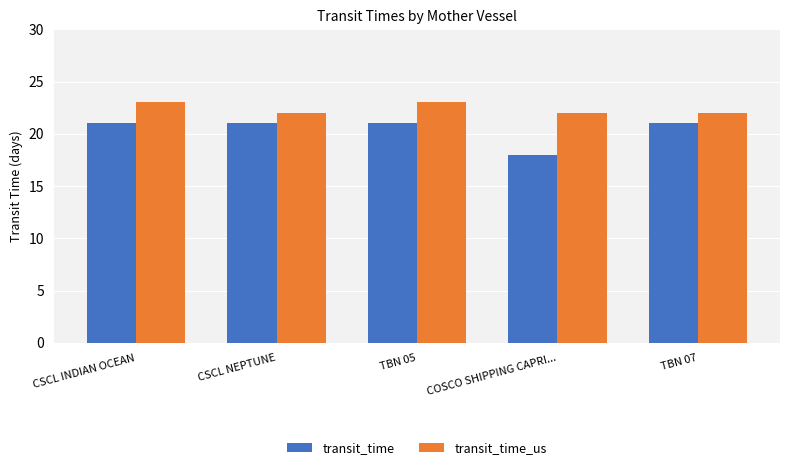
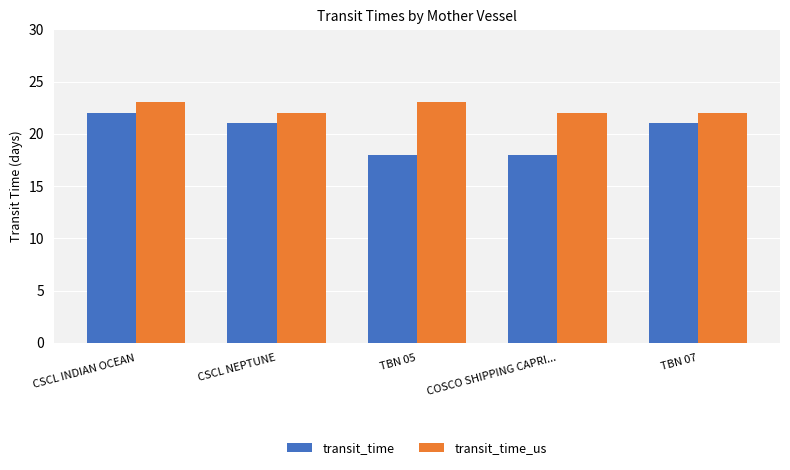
  {
    "transit_time": {
-     "CSCL INDIAN OCEAN": 21,
+     "CSCL INDIAN OCEAN": 22,
      "CSCL NEPTUNE": 21,
-     "TBN 05": 21,
+     "TBN 05": 18,
      "COSCO SHIPPING CAPRI...": 18,
      "TBN 07": 21
    },
    "transit_time_us": {
      "CSCL INDIAN OCEAN": 23,
      "CSCL NEPTUNE": 22,
      "TBN 05": 23,
      "COSCO SHIPPING CAPRI...": 22,
      "TBN 07": 22
    }
  }
